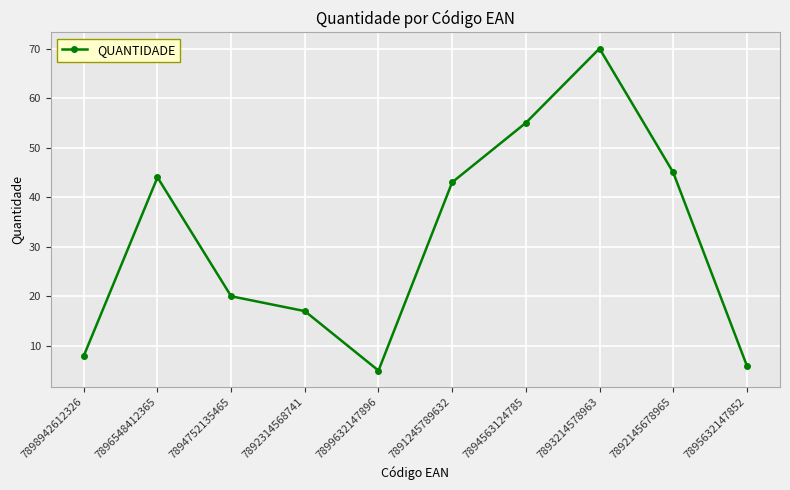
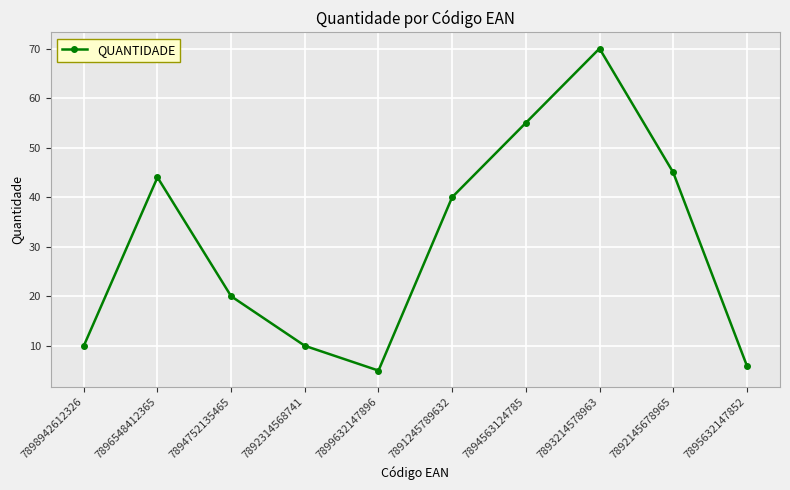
  {
-   "7898942612326": 8,
+   "7898942612326": 10,
    "7896548412365": 44,
    "7894752135465": 20,
-   "7892314568741": 17,
+   "7892314568741": 10,
    "7899632147896": 5,
-   "7891245789632": 43,
+   "7891245789632": 40,
    "7894563124785": 55,
    "7893214578963": 70,
    "7892145678965": 45,
    "7895632147852": 6
  }
